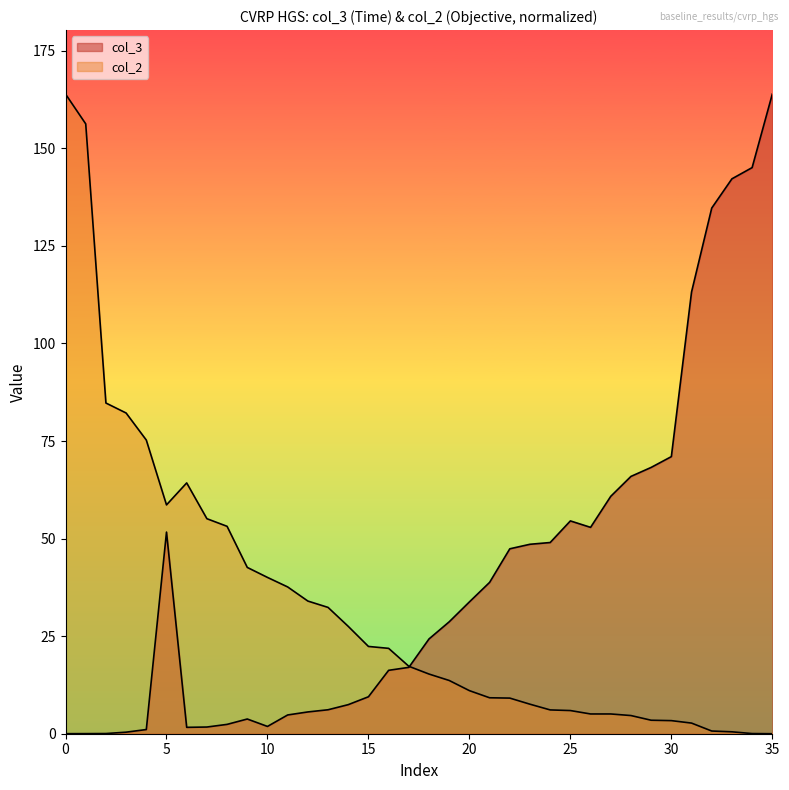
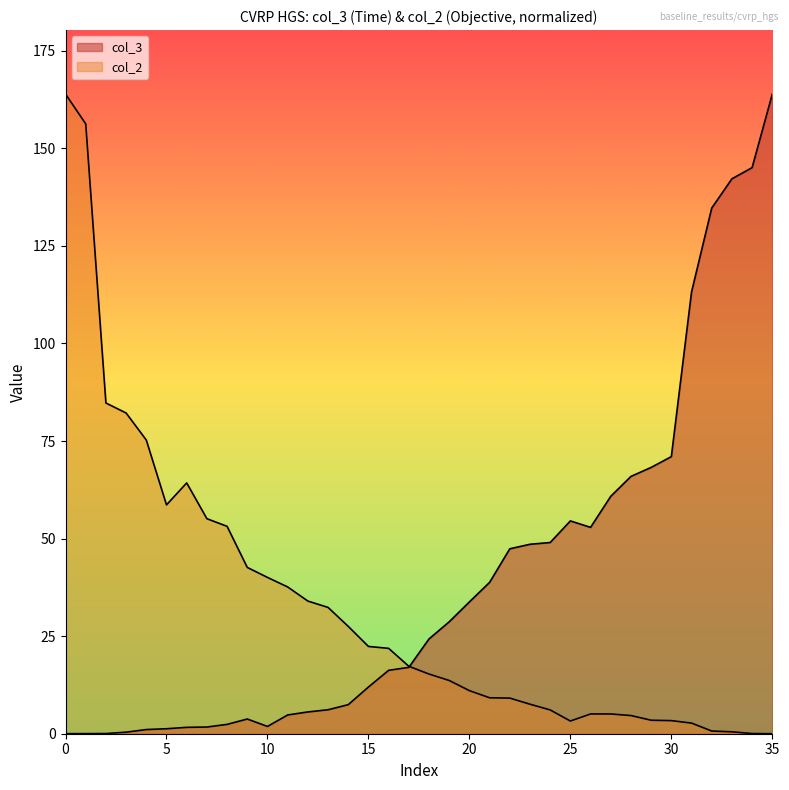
  {
    "col_3": {
      "0": 0,
-     "5": 52,
+     "5": 1,
      "10": 2,
-     "15": 9,
+     "15": 12,
      "20": 34,
      "25": 55,
      "30": 71,
      "35": 164
    },
    "col_2": {
      "0": 164,
      "5": 59,
      "10": 40,
      "15": 22,
      "20": 11,
-     "25": 6,
+     "25": 3,
      "30": 3,
      "35": 0
    }
  }
